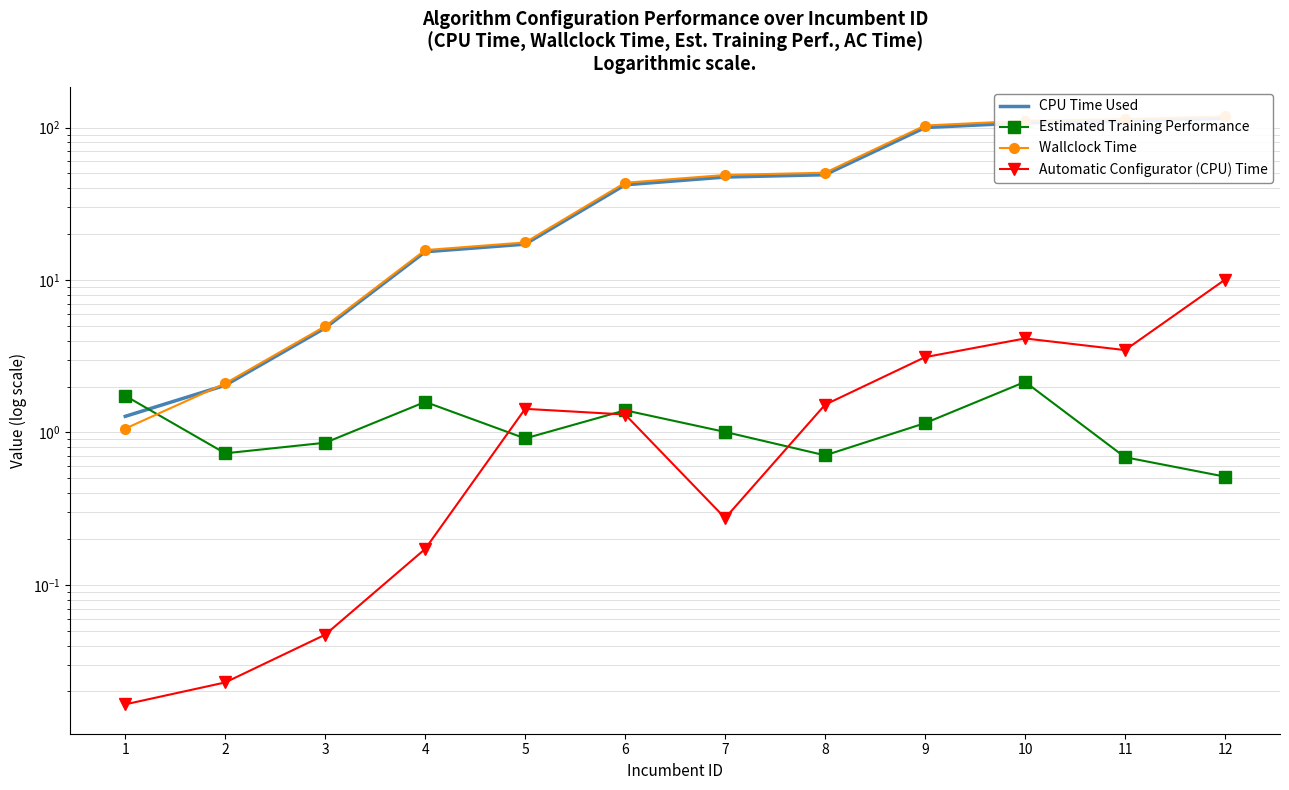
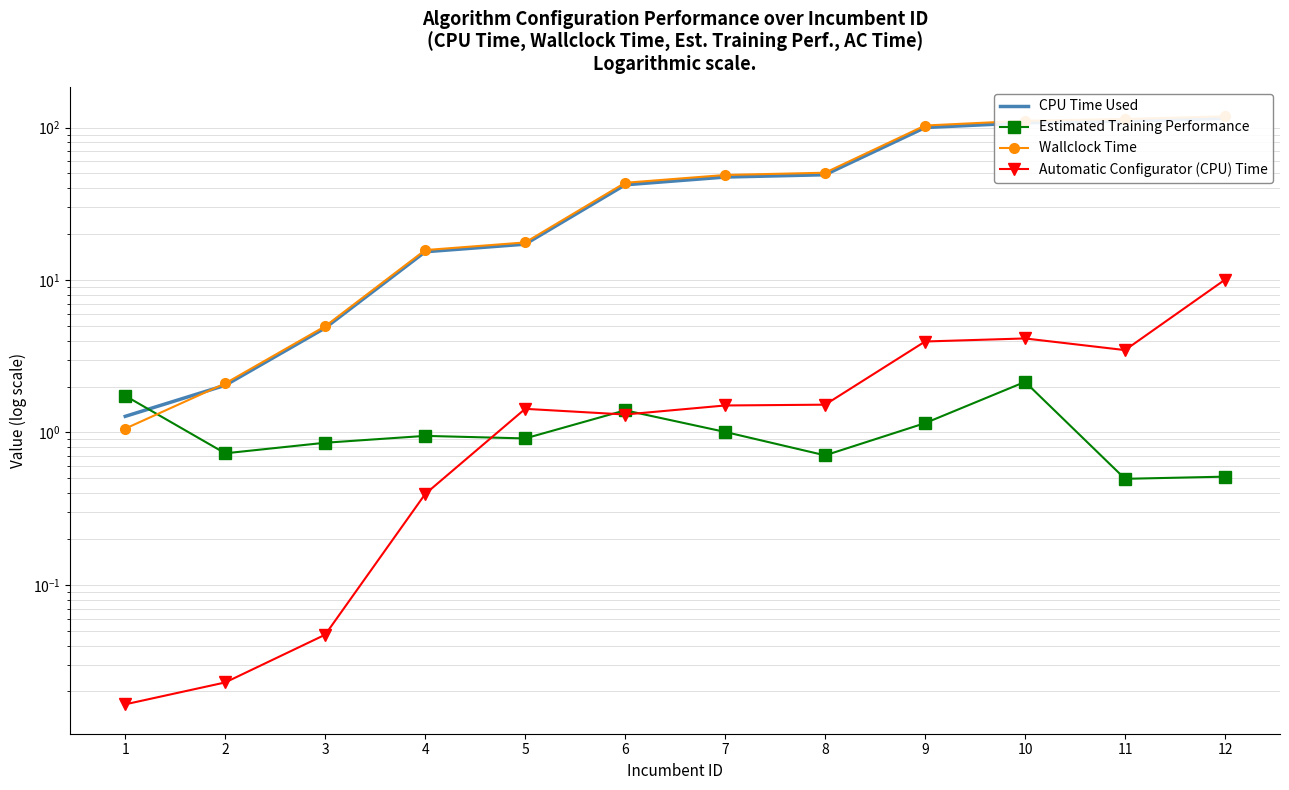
  {
    "CPU Time Used": {
      "1": 1.3
    },
    "Estimated Training Performance": {
      "1": 1.7,
      "2": 0.7,
      "3": 0.9,
-     "4": 1.6,
+     "4": 0.9,
      "5": 0.9,
      "6": 1.4,
      "7": 1.0,
      "8": 0.7,
      "9": 1.2,
      "10": 2.1,
-     "11": 0.7,
+     "11": 0.50,
      "12": 0.51
    },
    "Wallclock Time": {
      "1": 1.1
    },
    "Automatic Configurator (CPU) Time": {
      "1": 0.016,
      "2": 0.023,
      "3": 0.047,
-     "4": 0.17,
+     "4": 0.39,
      "5": 1.4,
      "6": 1.3,
-     "7": 0.27,
+     "7": 1.5,
      "8": 1.5,
-     "9": 3.1,
+     "9": 4.0,
      "10": 4.1,
      "11": 3.5,
      "12": 10
    }
  }
